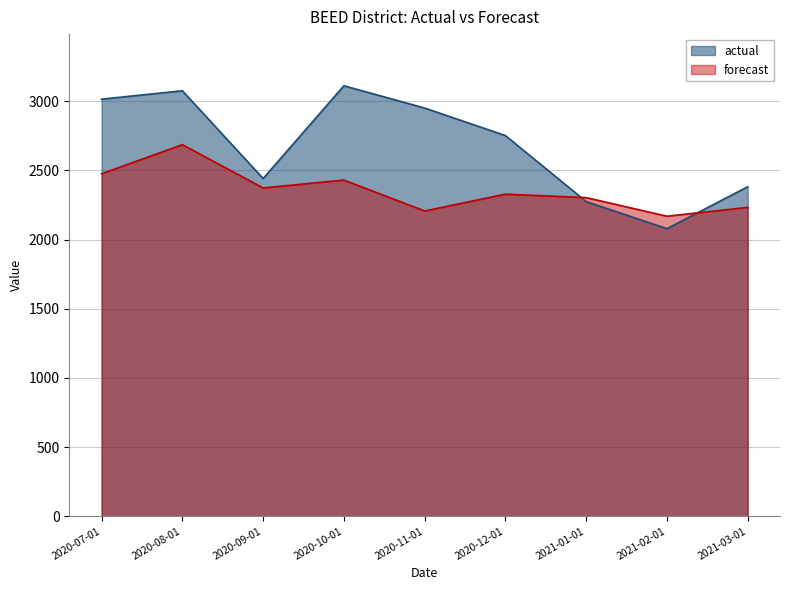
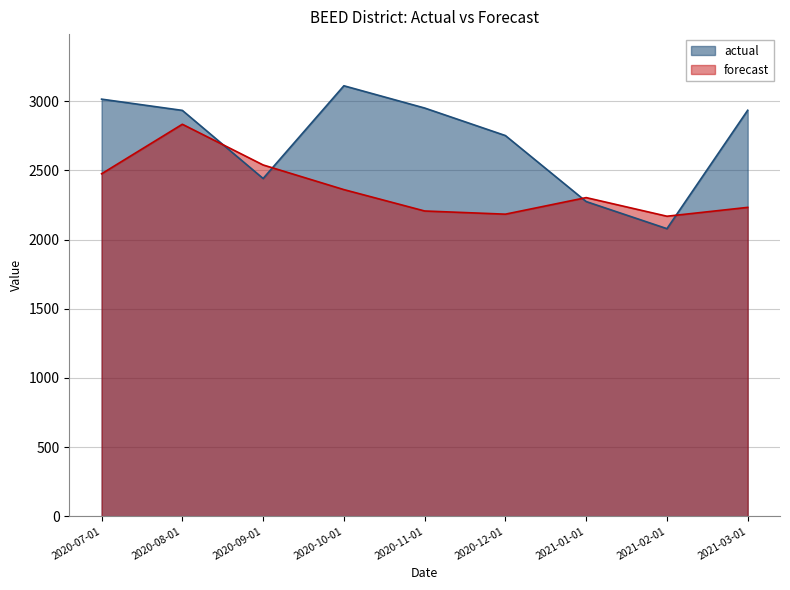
  {
    "actual": {
      "2020-07-01": 3020,
-     "2020-08-01": 3080,
+     "2020-08-01": 2930,
      "2020-09-01": 2440,
      "2020-10-01": 3110,
      "2020-11-01": 2950,
      "2020-12-01": 2750,
      "2021-01-01": 2280,
      "2021-02-01": 2080,
-     "2021-03-01": 2380
+     "2021-03-01": 2940
    },
    "forecast": {
      "2020-07-01": 2480,
-     "2020-08-01": 2690,
-     "2020-09-01": 2370,
-     "2020-10-01": 2430,
+     "2020-08-01": 2830,
+     "2020-09-01": 2540,
+     "2020-10-01": 2360,
      "2020-11-01": 2210,
-     "2020-12-01": 2330,
+     "2020-12-01": 2180,
      "2021-01-01": 2300,
      "2021-02-01": 2170,
      "2021-03-01": 2230
    }
  }
